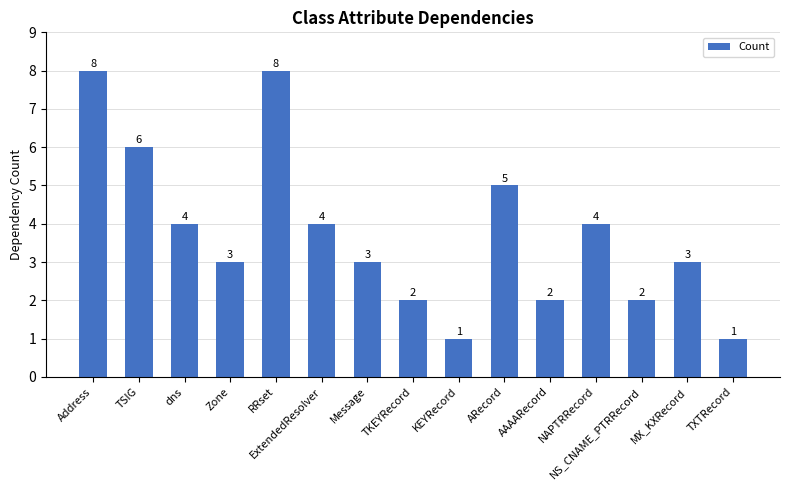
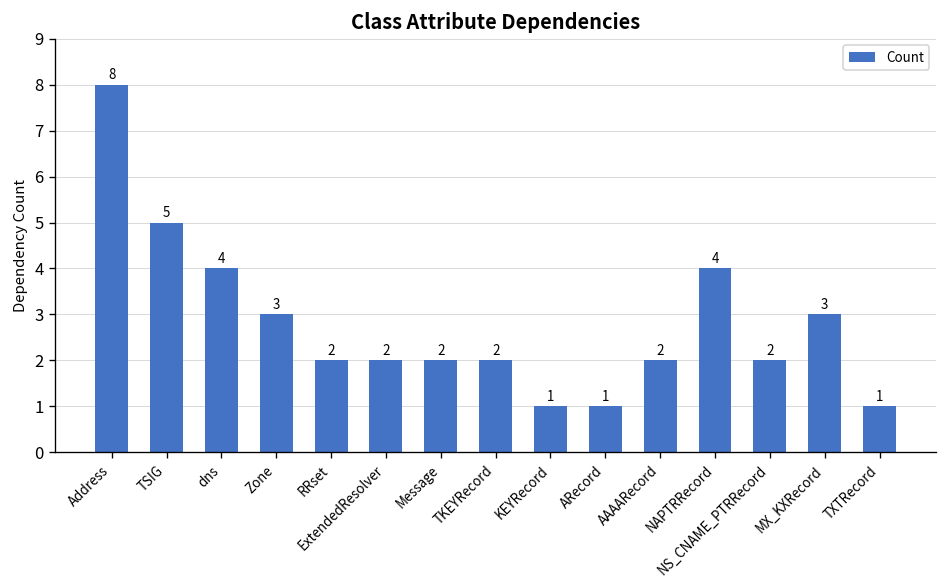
  {
    "Address": 8,
-   "TSIG": 6,
+   "TSIG": 5,
    "dns": 4,
    "Zone": 3,
-   "RRset": 8,
-   "ExtendedResolver": 4,
-   "Message": 3,
+   "RRset": 2,
+   "ExtendedResolver": 2,
+   "Message": 2,
    "TKEYRecord": 2,
    "KEYRecord": 1,
-   "ARecord": 5,
+   "ARecord": 1,
    "AAAARecord": 2,
    "NAPTRRecord": 4,
    "NS_CNAME_PTRRecord": 2,
    "MX_KXRecord": 3,
    "TXTRecord": 1
  }
